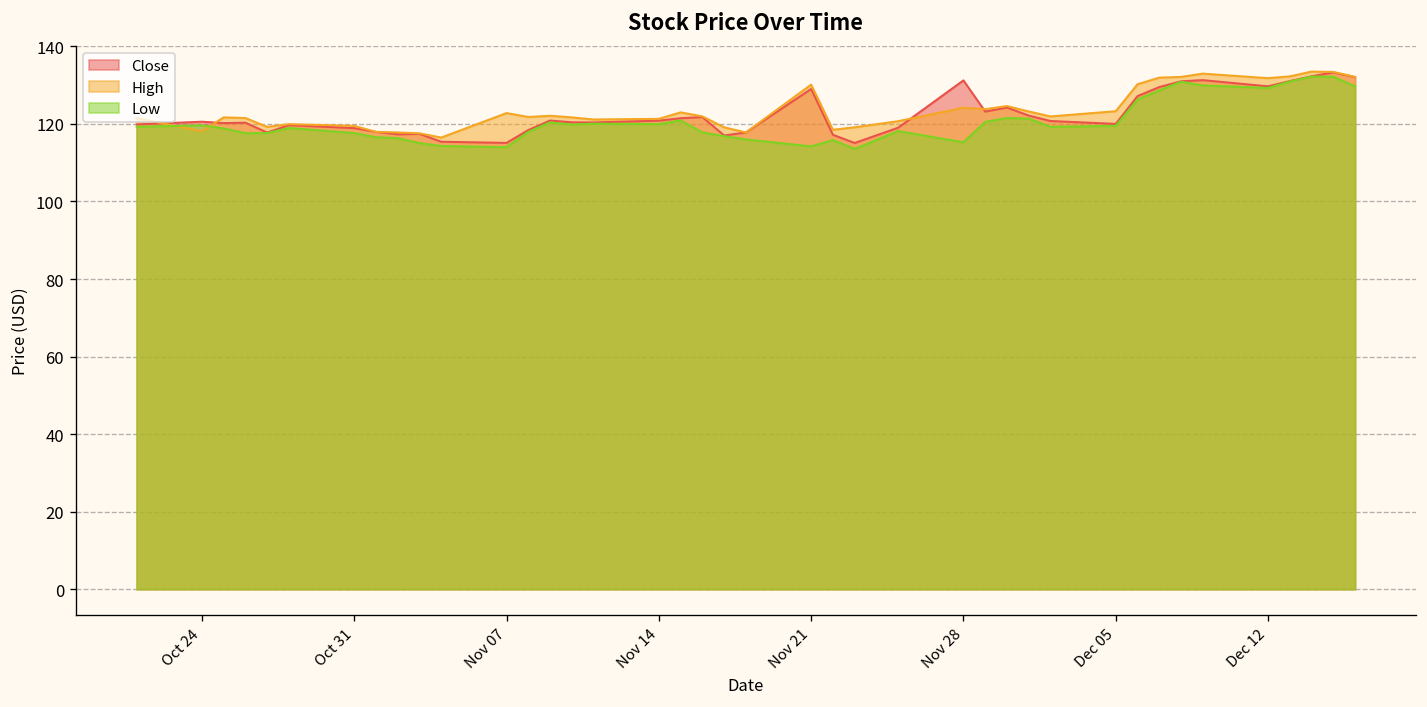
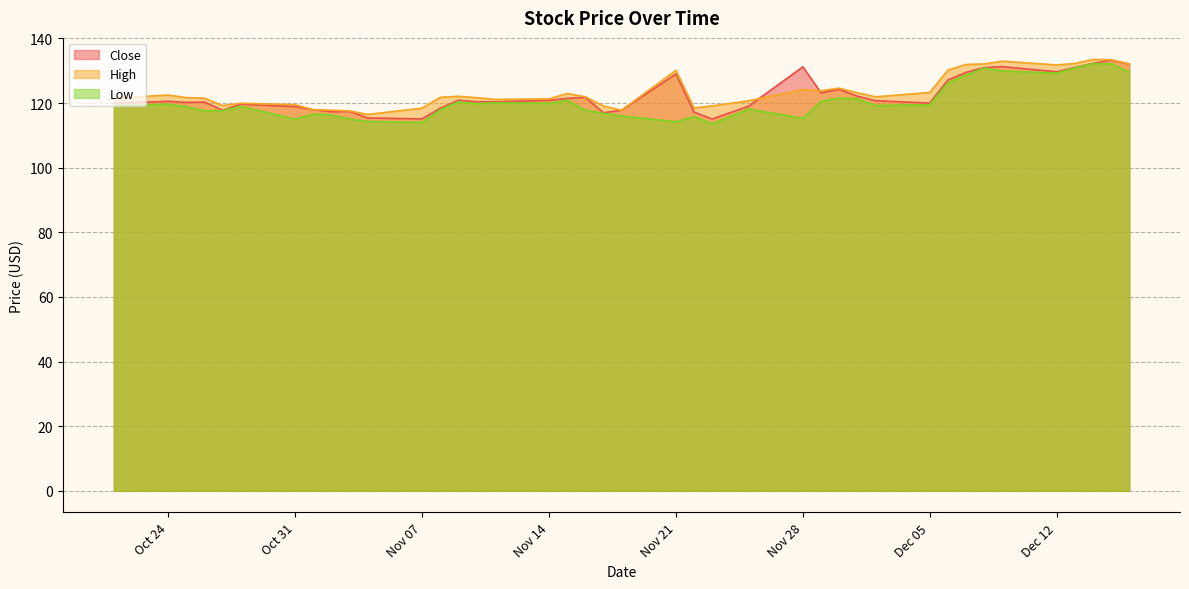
  {
    "Close": {
      "Oct 24": 121,
      "Nov 07": 115,
      "Nov 21": 129,
      "Nov 28": 131
    },
    "High": {
-     "Oct 24": 118,
-     "Nov 07": 123,
+     "Oct 24": 123,
+     "Nov 07": 118,
      "Nov 21": 130,
      "Nov 28": 124,
      "Dec 05": 123,
      "Dec 12": 132
    },
    "Low": {
      "Oct 24": 120,
-     "Oct 31": 118,
+     "Oct 31": 115,
      "Nov 07": 114,
      "Nov 14": 120,
      "Nov 21": 114,
      "Nov 28": 115
    }
  }
